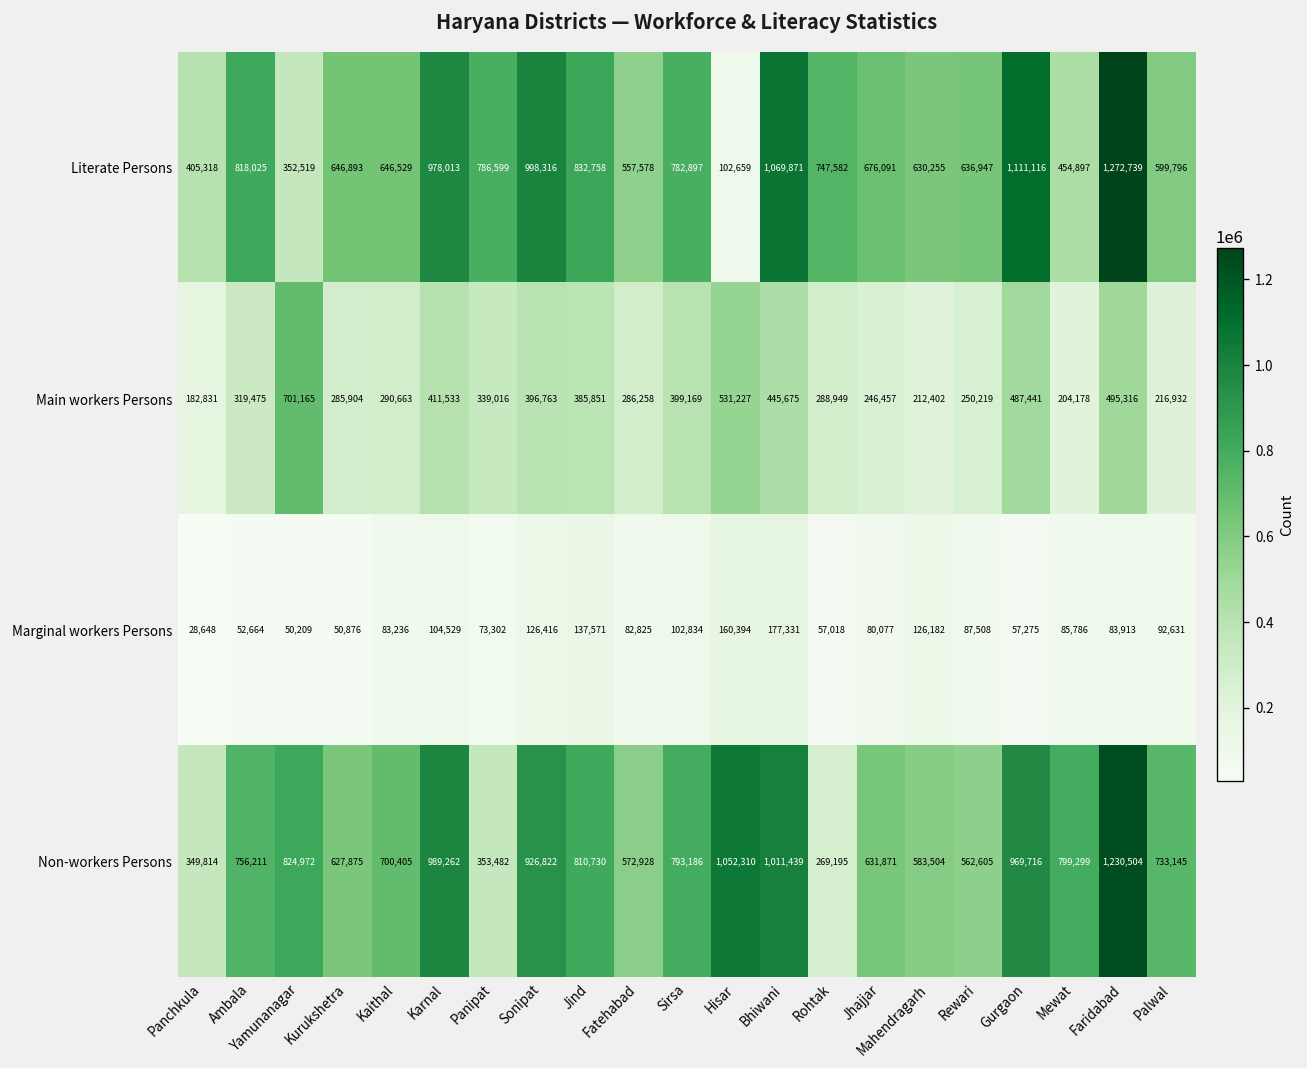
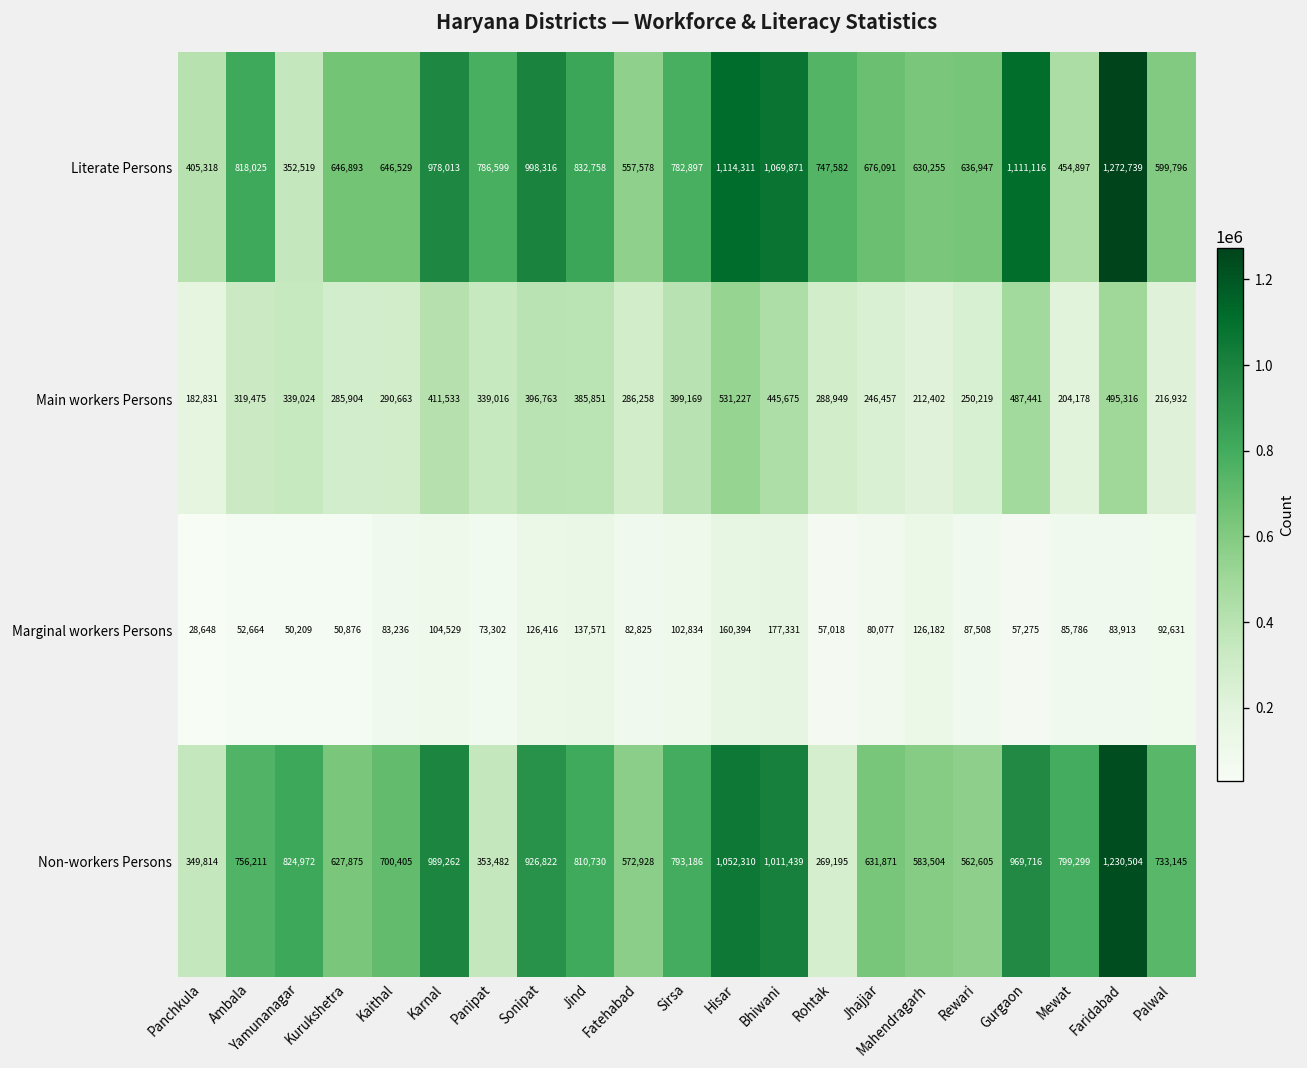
  {
    "Literate Persons": {
      "Panchkula": "405,318",
      "Ambala": "818,025",
      "Yamunanagar": "352,519",
      "Kurukshetra": "646,893",
      "Kaithal": "646,529",
      "Karnal": "978,013",
      "Panipat": "786,599",
      "Sonipat": "998,316",
      "Jind": "832,758",
      "Fatehabad": "557,578",
      "Sirsa": "782,897",
-     "Hisar": "102,659",
+     "Hisar": "1,114,311",
      "Bhiwani": "1,069,871",
      "Rohtak": "747,582",
      "Jhajjar": "676,091",
      "Mahendragarh": "630,255",
      "Rewari": "636,947",
      "Gurgaon": "1,111,116",
      "Mewat": "454,897",
      "Faridabad": "1,272,739",
      "Palwal": "599,796"
    },
    "Main workers Persons": {
      "Panchkula": "182,831",
      "Ambala": "319,475",
-     "Yamunanagar": "701,165",
+     "Yamunanagar": "339,024",
      "Kurukshetra": "285,904",
      "Kaithal": "290,663",
      "Karnal": "411,533",
      "Panipat": "339,016",
      "Sonipat": "396,763",
      "Jind": "385,851",
      "Fatehabad": "286,258",
      "Sirsa": "399,169",
      "Hisar": "531,227",
      "Bhiwani": "445,675",
      "Rohtak": "288,949",
      "Jhajjar": "246,457",
      "Mahendragarh": "212,402",
      "Rewari": "250,219",
      "Gurgaon": "487,441",
      "Mewat": "204,178",
      "Faridabad": "495,316",
      "Palwal": "216,932"
    },
    "Marginal workers Persons": {
      "Panchkula": "28,648",
      "Ambala": "52,664",
      "Yamunanagar": "50,209",
      "Kurukshetra": "50,876",
      "Kaithal": "83,236",
      "Karnal": "104,529",
      "Panipat": "73,302",
      "Sonipat": "126,416",
      "Jind": "137,571",
      "Fatehabad": "82,825",
      "Sirsa": "102,834",
      "Hisar": "160,394",
      "Bhiwani": "177,331",
      "Rohtak": "57,018",
      "Jhajjar": "80,077",
      "Mahendragarh": "126,182",
      "Rewari": "87,508",
      "Gurgaon": "57,275",
      "Mewat": "85,786",
      "Faridabad": "83,913",
      "Palwal": "92,631"
    },
    "Non-workers Persons": {
      "Panchkula": "349,814",
      "Ambala": "756,211",
      "Yamunanagar": "824,972",
      "Kurukshetra": "627,875",
      "Kaithal": "700,405",
      "Karnal": "989,262",
      "Panipat": "353,482",
      "Sonipat": "926,822",
      "Jind": "810,730",
      "Fatehabad": "572,928",
      "Sirsa": "793,186",
      "Hisar": "1,052,310",
      "Bhiwani": "1,011,439",
      "Rohtak": "269,195",
      "Jhajjar": "631,871",
      "Mahendragarh": "583,504",
      "Rewari": "562,605",
      "Gurgaon": "969,716",
      "Mewat": "799,299",
      "Faridabad": "1,230,504",
      "Palwal": "733,145"
    }
  }
